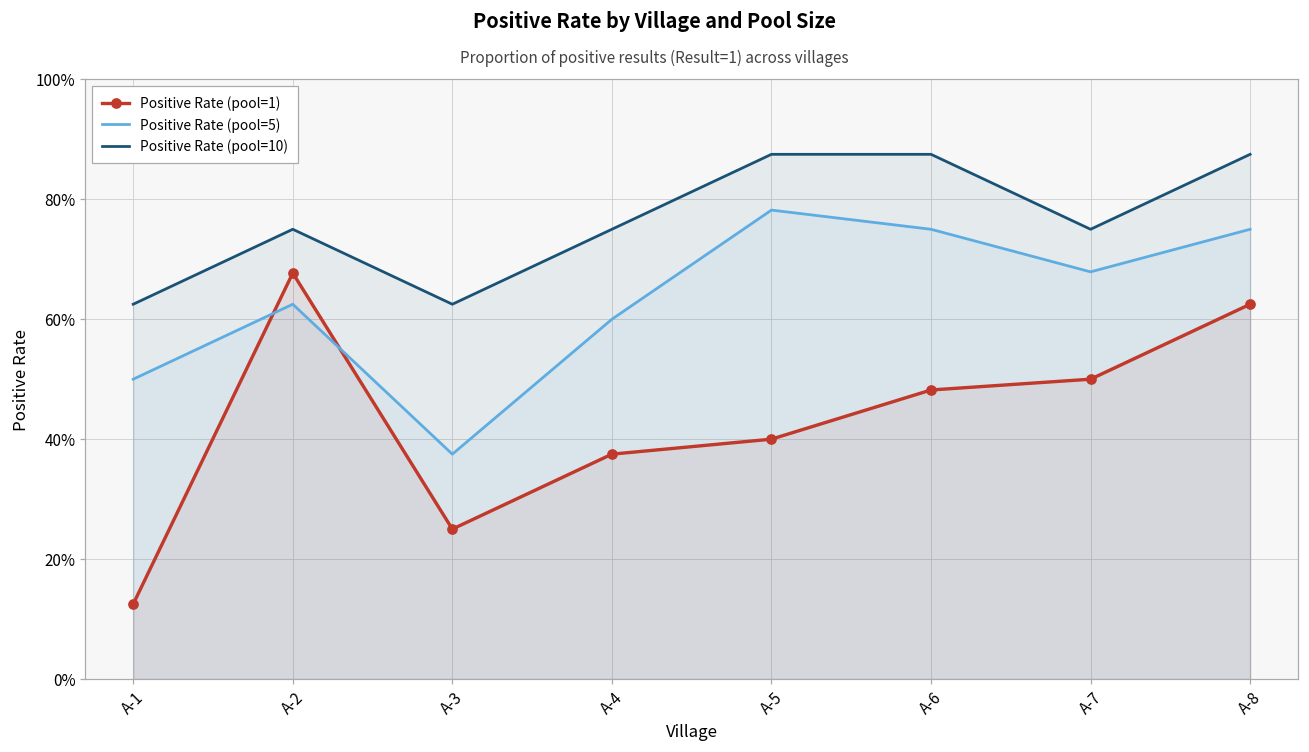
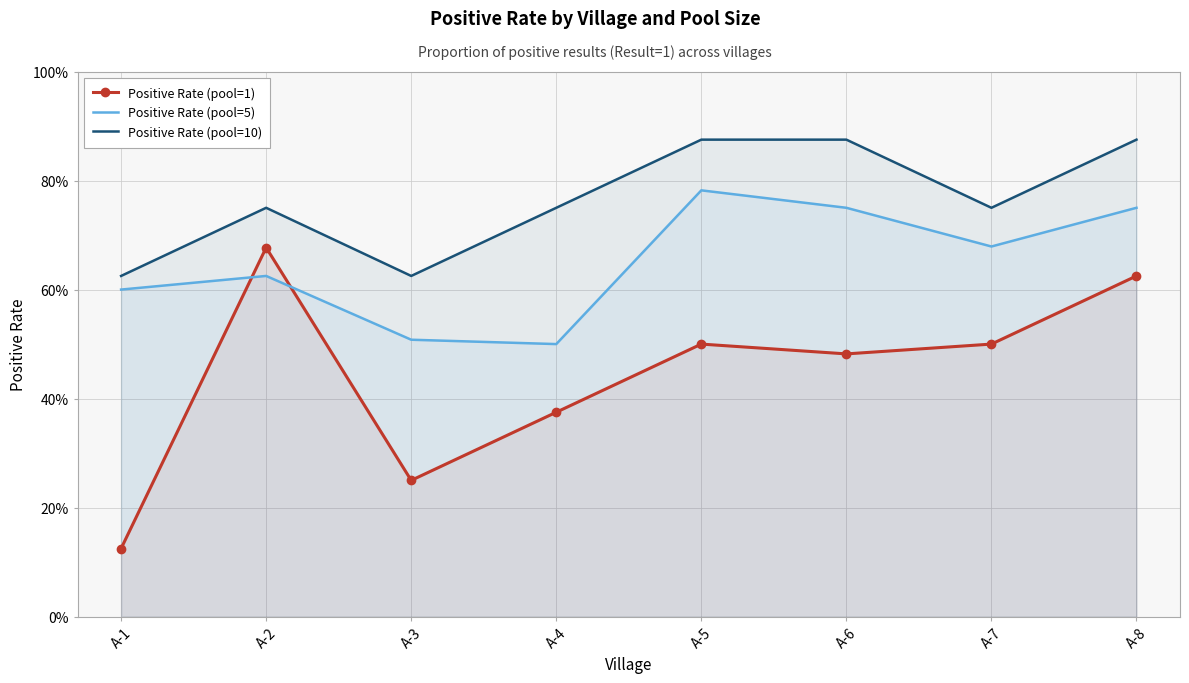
  {
    "Positive Rate (pool=1)": {
      "A-1": "13%",
      "A-2": "68%",
      "A-3": "25%",
      "A-4": "38%",
-     "A-5": "40%",
+     "A-5": "50%",
      "A-6": "48%",
      "A-7": "50%",
      "A-8": "63%"
    },
    "Positive Rate (pool=5)": {
-     "A-1": "50%",
+     "A-1": "60%",
      "A-2": "63%",
-     "A-3": "38%",
-     "A-4": "60%",
+     "A-3": "51%",
+     "A-4": "50%",
      "A-5": "78%",
      "A-6": "75%",
      "A-7": "68%",
      "A-8": "75%"
    },
    "Positive Rate (pool=10)": {
      "A-1": "63%",
      "A-2": "75%",
      "A-3": "63%",
      "A-4": "75%",
      "A-5": "88%",
      "A-6": "88%",
      "A-7": "75%",
      "A-8": "88%"
    }
  }
